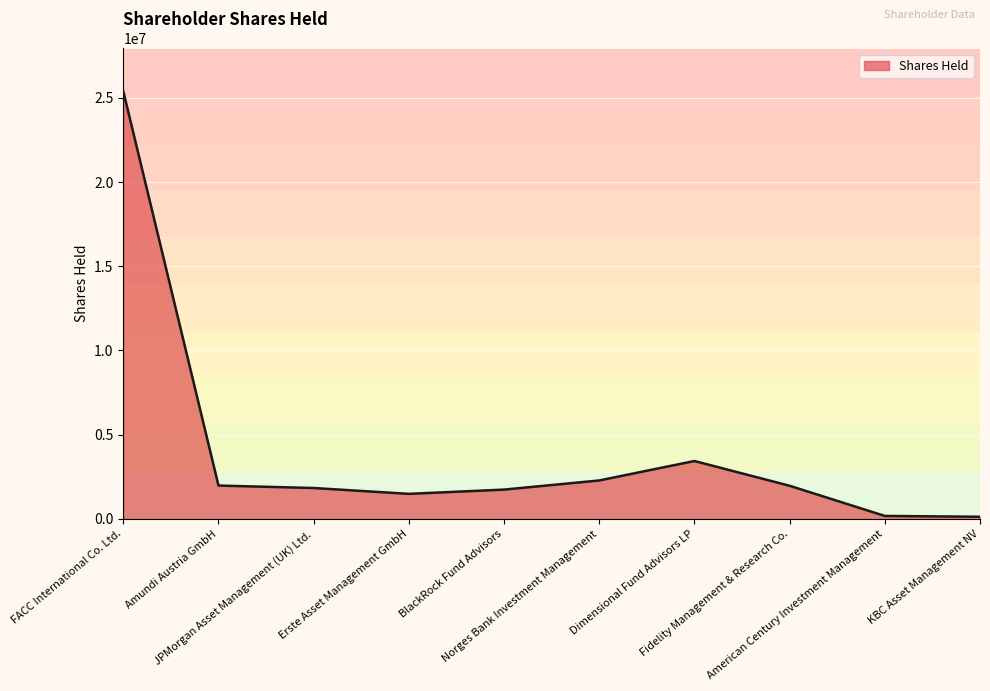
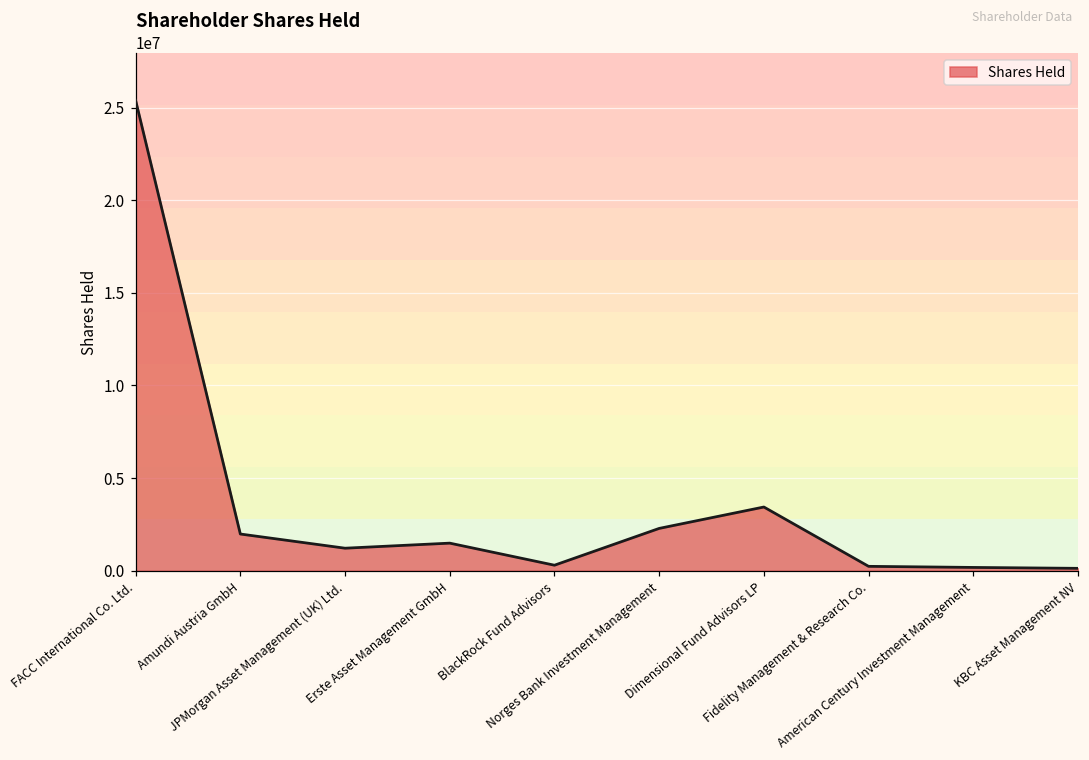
  {
    "FACC International Co. Ltd.": 25400000,
    "Amundi Austria GmbH": 2000000,
-   "JPMorgan Asset Management (UK) Ltd.": 1800000,
+   "JPMorgan Asset Management (UK) Ltd.": 1200000,
    "Erste Asset Management GmbH": 1500000,
-   "BlackRock Fund Advisors": 1700000,
+   "BlackRock Fund Advisors": 300000,
    "Norges Bank Investment Management": 2300000,
    "Dimensional Fund Advisors LP": 3400000,
-   "Fidelity Management & Research Co.": 2000000,
+   "Fidelity Management & Research Co.": 200000,
    "American Century Investment Management": 200000,
    "KBC Asset Management NV": 100000
  }
